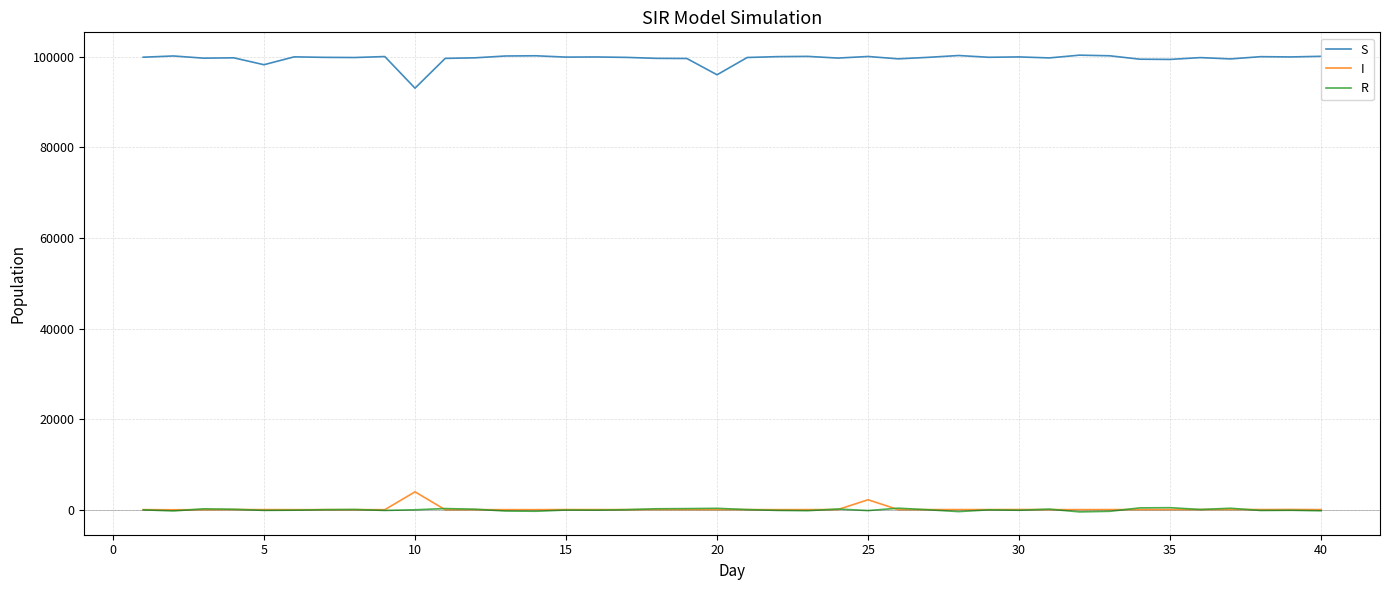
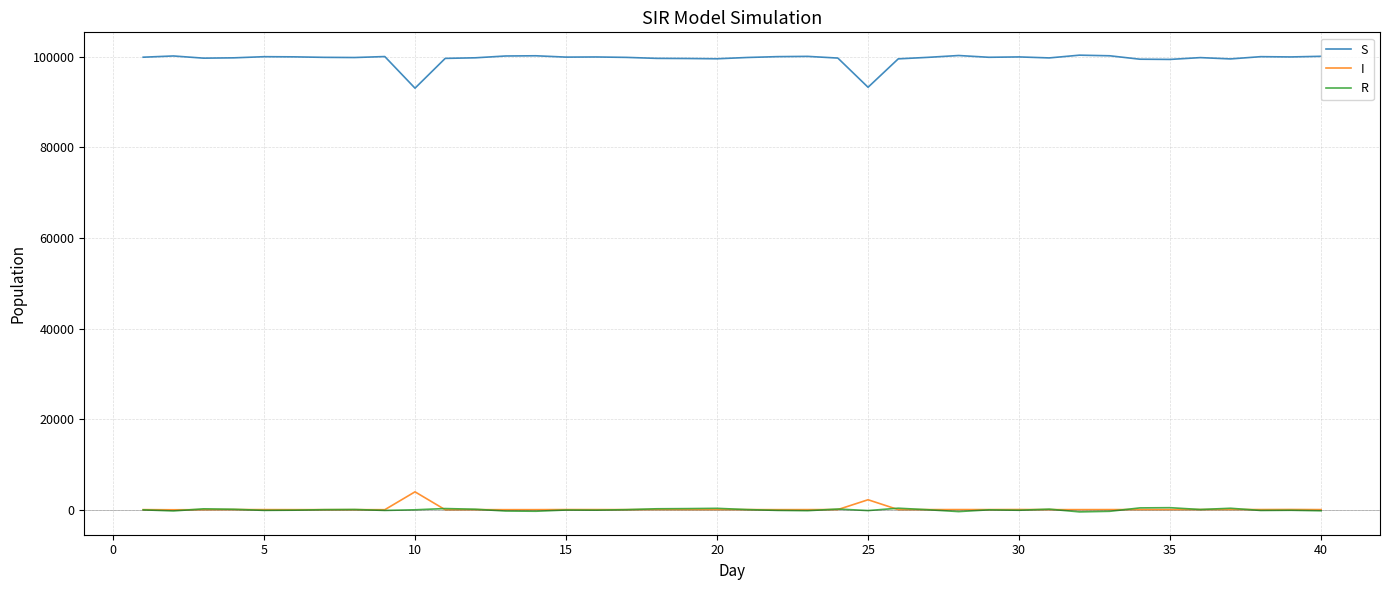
  {
    "S": {
-     "5": 98000,
+     "5": 100000,
      "10": 93000,
      "15": 100000,
-     "20": 96000,
-     "25": 100000,
+     "20": 100000,
+     "25": 93000,
      "30": 100000,
      "35": 99000
    },
    "I": {
      "10": 4000,
      "25": 2000
    },
    "R": {
      "10": 0,
      "25": 0
    }
  }
